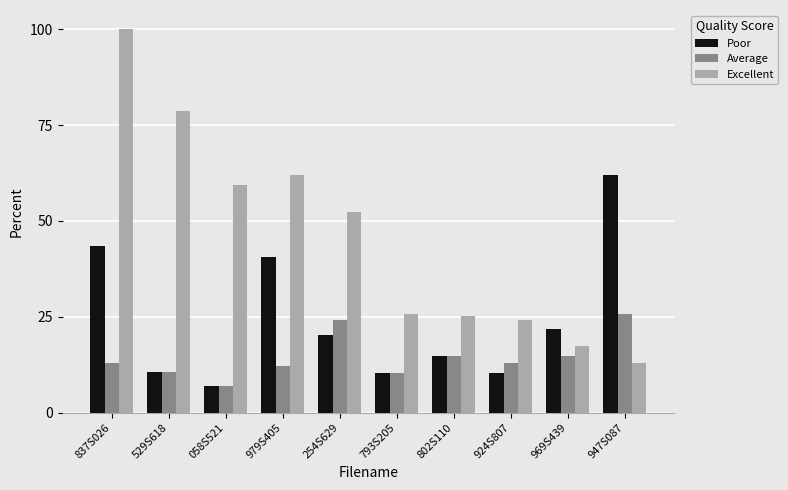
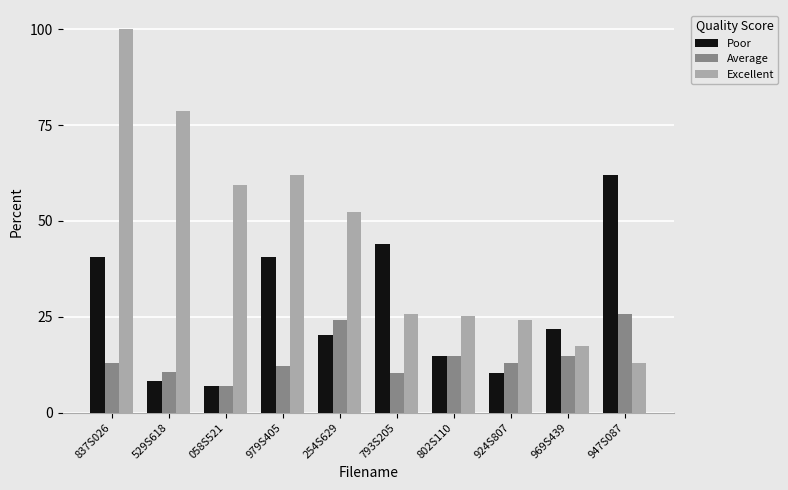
  {
    "Poor": {
-     "837S026": 44,
-     "529S618": 10,
+     "837S026": 41,
+     "529S618": 8,
      "058S521": 7,
      "979S405": 41,
      "254S629": 20,
-     "793S205": 10,
+     "793S205": 44,
      "802S110": 15,
      "924S807": 10,
      "969S439": 22,
      "947S087": 62
    }
  }
